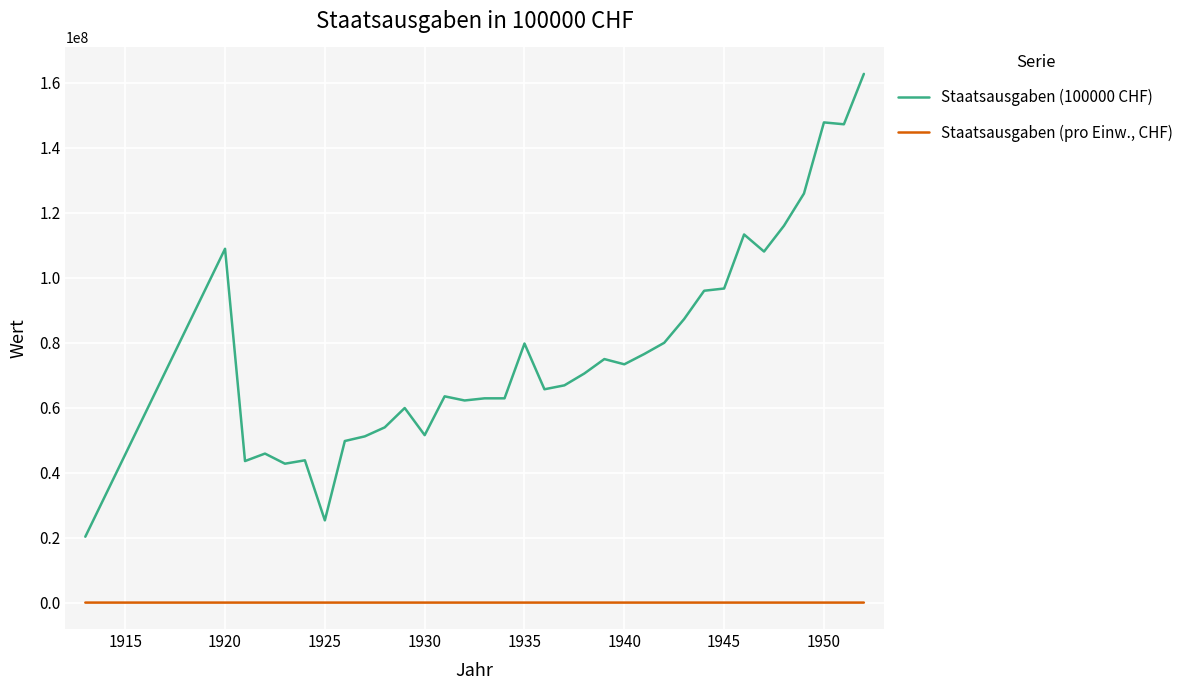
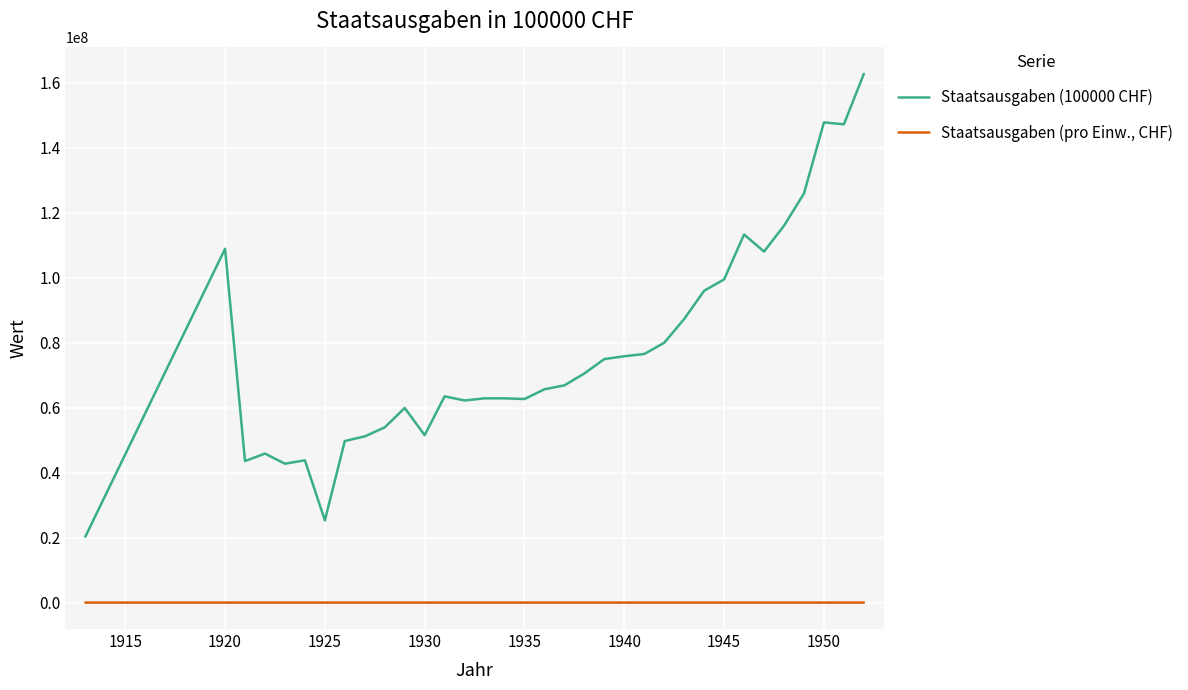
  {
    "Staatsausgaben (100000 CHF)": {
      "1920": 109000000,
      "1925": 25000000,
      "1930": 52000000,
-     "1935": 80000000,
-     "1940": 73000000,
-     "1945": 97000000,
+     "1935": 63000000,
+     "1940": 76000000,
+     "1945": 99000000,
      "1950": 148000000
    },
    "Staatsausgaben (pro Einw., CHF)": {
      "1920": 0,
      "1925": 0,
      "1930": 0,
      "1935": 0,
      "1940": 0,
      "1945": 0,
      "1950": 0
    }
  }
